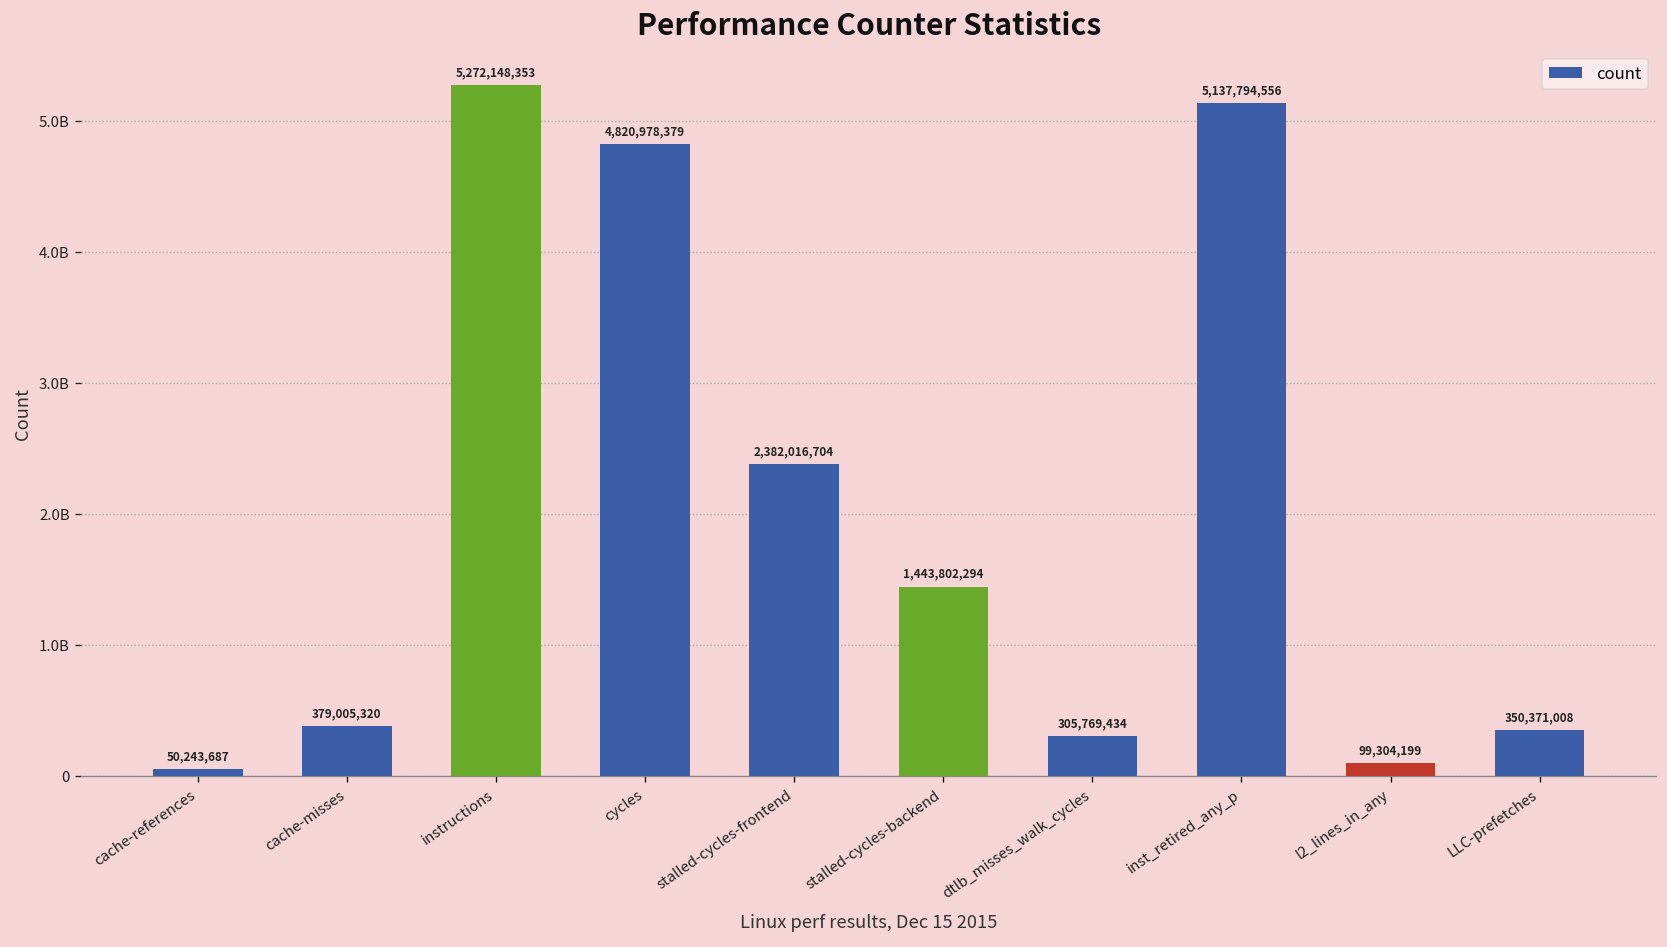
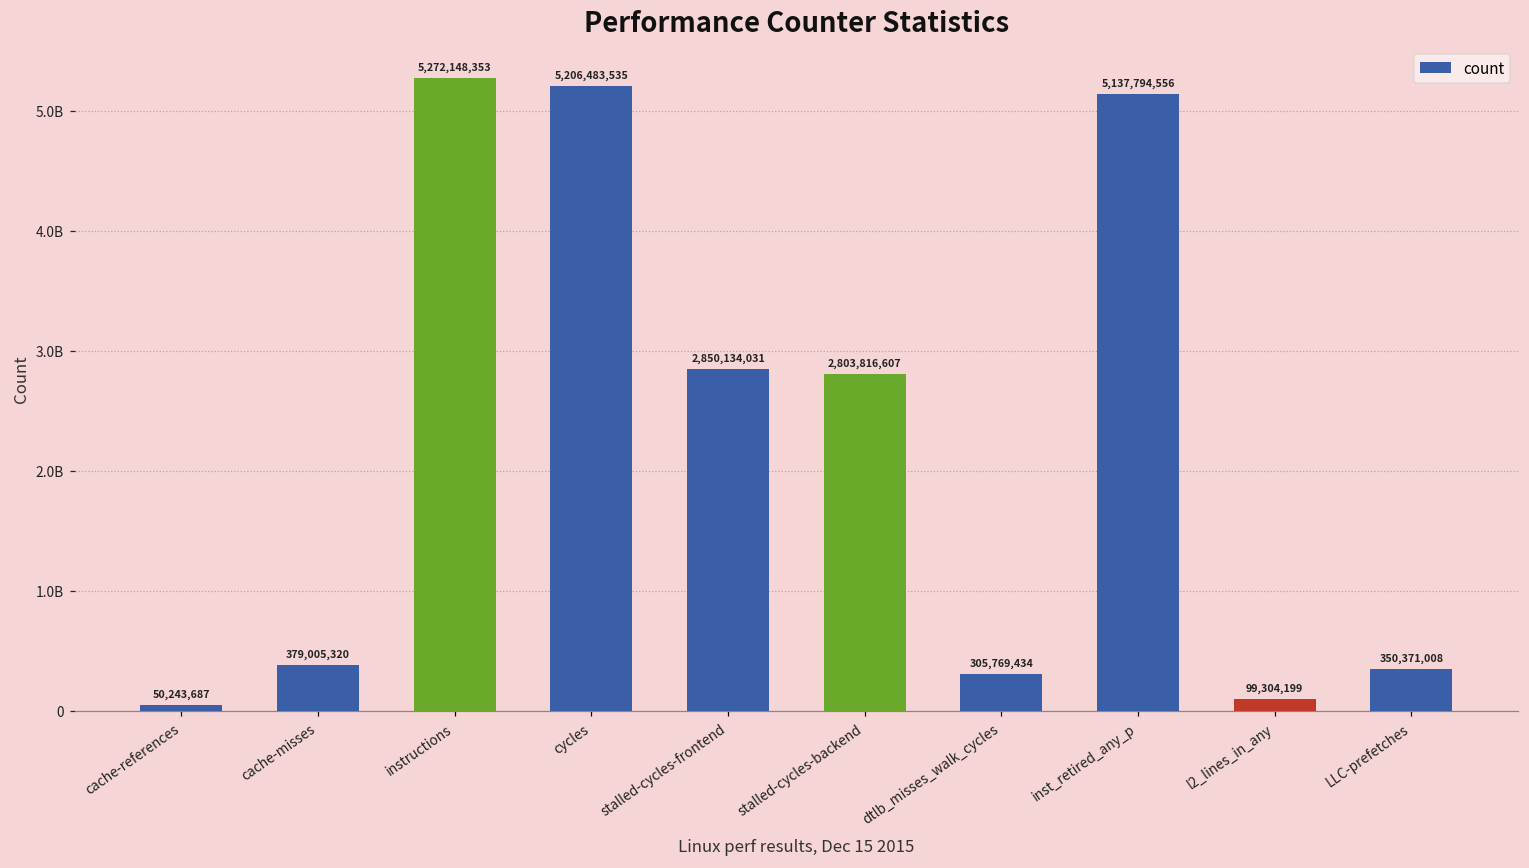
  {
    "cache-references": "50,243,687",
    "cache-misses": "379,005,320",
    "instructions": "5,272,148,353",
-   "cycles": "4,820,978,379",
-   "stalled-cycles-frontend": "2,382,016,704",
-   "stalled-cycles-backend": "1,443,802,294",
+   "cycles": "5,206,483,535",
+   "stalled-cycles-frontend": "2,850,134,031",
+   "stalled-cycles-backend": "2,803,816,607",
    "dtlb_misses_walk_cycles": "305,769,434",
    "inst_retired_any_p": "5,137,794,556",
    "l2_lines_in_any": "99,304,199",
    "LLC-prefetches": "350,371,008"
  }
